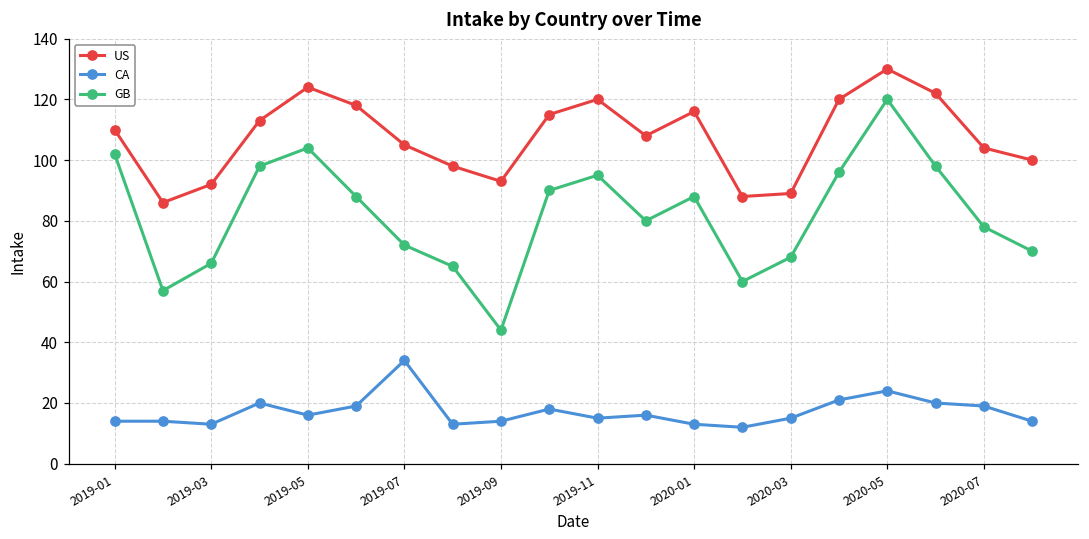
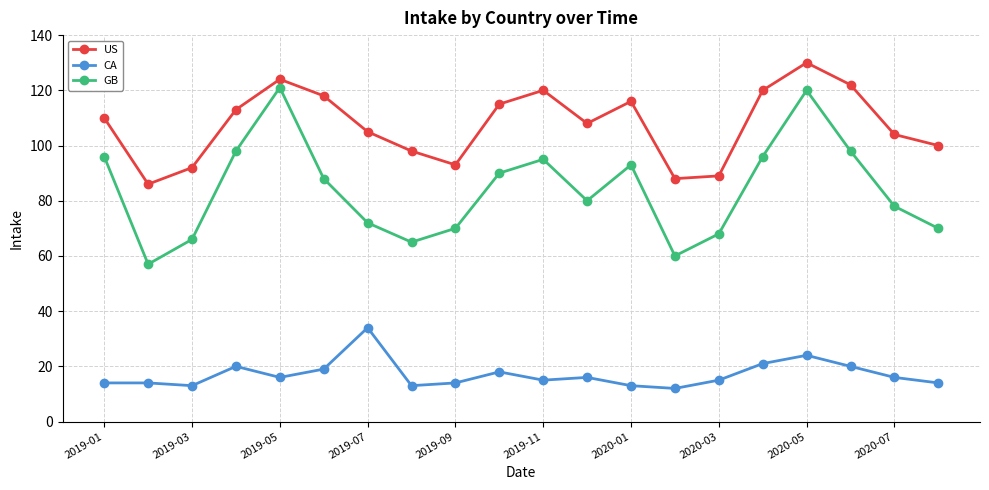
  {
    "US": {
      "2019-01": 110,
      "2019-03": 92,
      "2019-05": 124,
      "2019-07": 105,
      "2019-09": 93,
      "2019-11": 120,
      "2020-01": 116,
      "2020-03": 89,
      "2020-05": 130,
      "2020-07": 104
    },
    "CA": {
      "2019-01": 14,
      "2019-03": 13,
      "2019-05": 16,
      "2019-07": 34,
      "2019-09": 14,
      "2019-11": 15,
      "2020-01": 13,
      "2020-03": 15,
      "2020-05": 24,
-     "2020-07": 19
+     "2020-07": 16
    },
    "GB": {
-     "2019-01": 102,
+     "2019-01": 96,
      "2019-03": 66,
-     "2019-05": 104,
+     "2019-05": 121,
      "2019-07": 72,
-     "2019-09": 44,
+     "2019-09": 70,
      "2019-11": 95,
-     "2020-01": 88,
+     "2020-01": 93,
      "2020-03": 68,
      "2020-05": 120,
      "2020-07": 78
    }
  }
